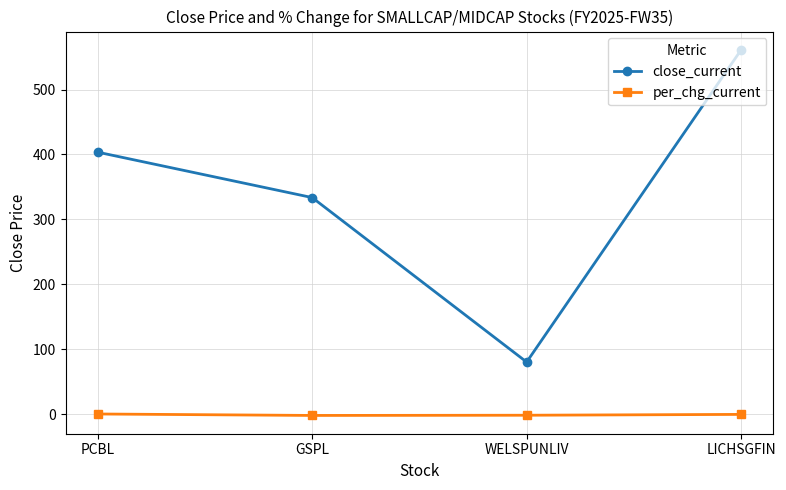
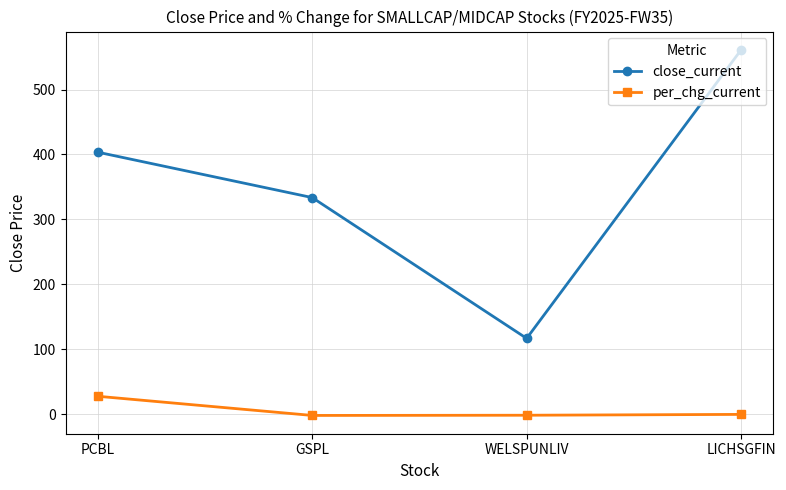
  {
    "close_current": {
      "PCBL": 400,
      "GSPL": 330,
-     "WELSPUNLIV": 80
+     "WELSPUNLIV": 120
    },
    "per_chg_current": {
-     "PCBL": 0,
+     "PCBL": 30,
      "GSPL": 0,
      "WELSPUNLIV": 0,
      "LICHSGFIN": 0
    }
  }
